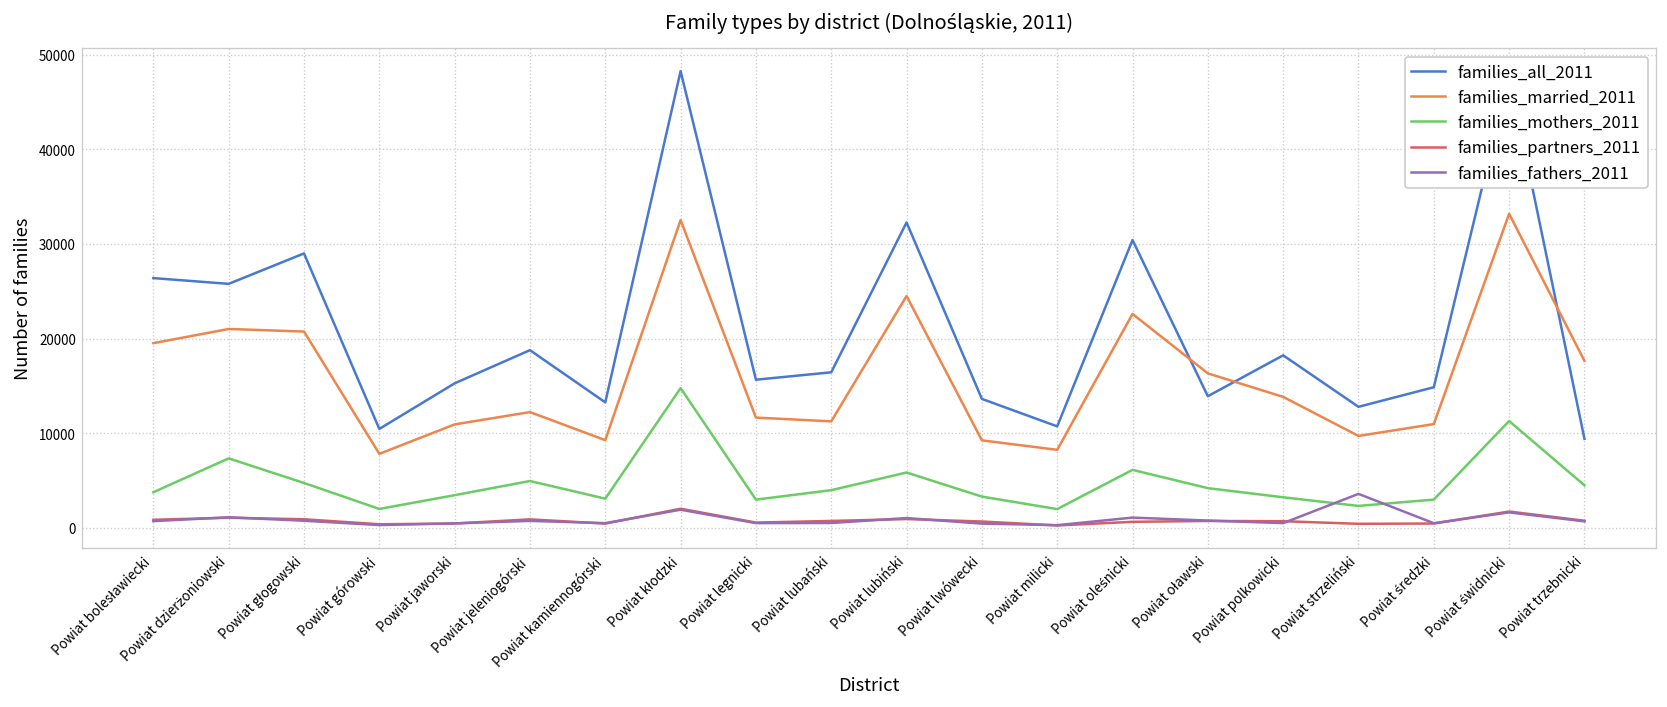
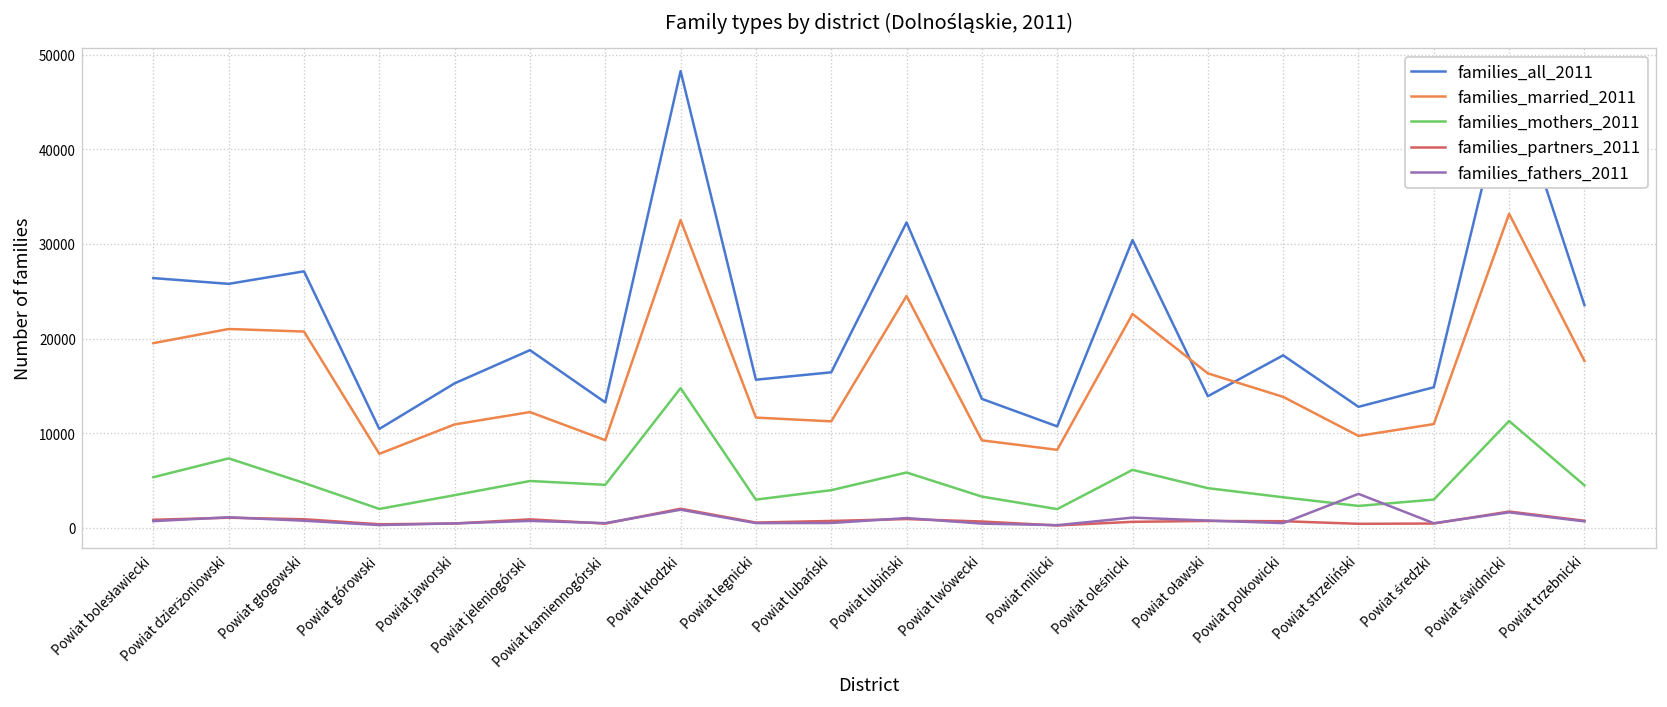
  {
    "families_all_2011": {
      "Powiat bolesławiecki": 26000,
      "Powiat dzierżoniowski": 26000,
-     "Powiat głogowski": 29000,
+     "Powiat głogowski": 27000,
      "Powiat górowski": 10000,
      "Powiat jaworski": 15000,
      "Powiat jeleniogórski": 19000,
      "Powiat kamiennogórski": 13000,
      "Powiat kłodzki": 48000,
      "Powiat legnicki": 16000,
      "Powiat lubański": 16000,
      "Powiat lubiński": 32000,
      "Powiat lwówecki": 14000,
      "Powiat milicki": 11000,
      "Powiat oleśnicki": 30000,
      "Powiat oławski": 14000,
      "Powiat polkowicki": 18000,
      "Powiat strzeliński": 13000,
      "Powiat średzki": 15000,
-     "Powiat trzebnicki": 9000
+     "Powiat trzebnicki": 24000
    },
    "families_mothers_2011": {
-     "Powiat bolesławiecki": 4000,
+     "Powiat bolesławiecki": 5000,
      "Powiat dzierżoniowski": 7000,
      "Powiat głogowski": 5000,
      "Powiat górowski": 2000,
      "Powiat jaworski": 3000,
      "Powiat jeleniogórski": 5000,
-     "Powiat kamiennogórski": 3000,
+     "Powiat kamiennogórski": 5000,
      "Powiat kłodzki": 15000,
      "Powiat legnicki": 3000,
      "Powiat lubański": 4000,
      "Powiat lubiński": 6000,
      "Powiat lwówecki": 3000,
      "Powiat milicki": 2000,
      "Powiat oleśnicki": 6000,
      "Powiat oławski": 4000,
      "Powiat polkowicki": 3000,
      "Powiat strzeliński": 2000,
      "Powiat średzki": 3000,
      "Powiat świdnicki": 11000,
      "Powiat trzebnicki": 4000
    },
    "families_fathers_2011": {
      "Powiat oleśnicki": 1000,
      "Powiat strzeliński": 4000
    }
  }
